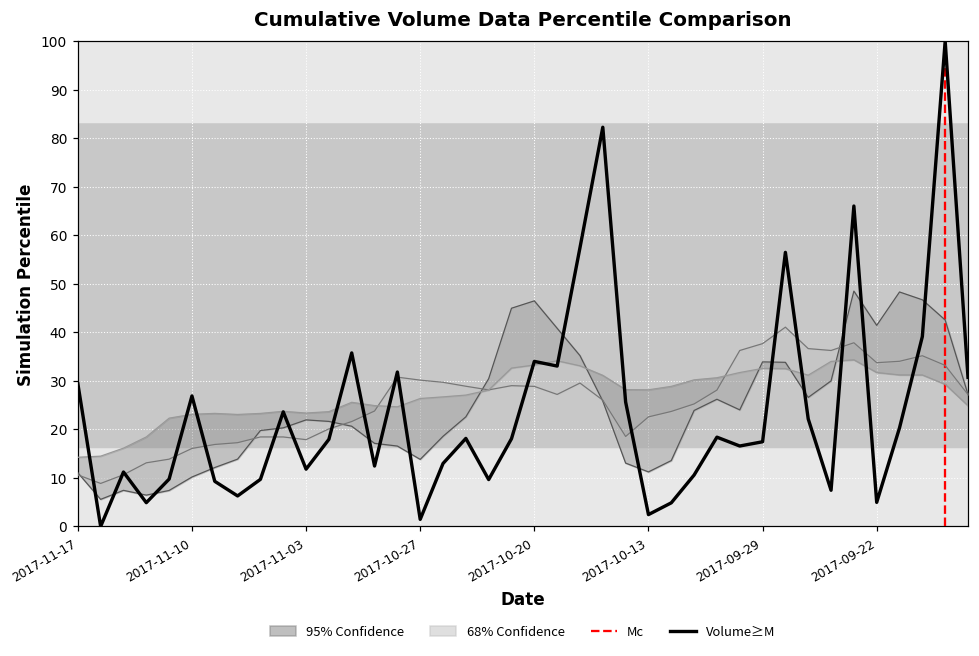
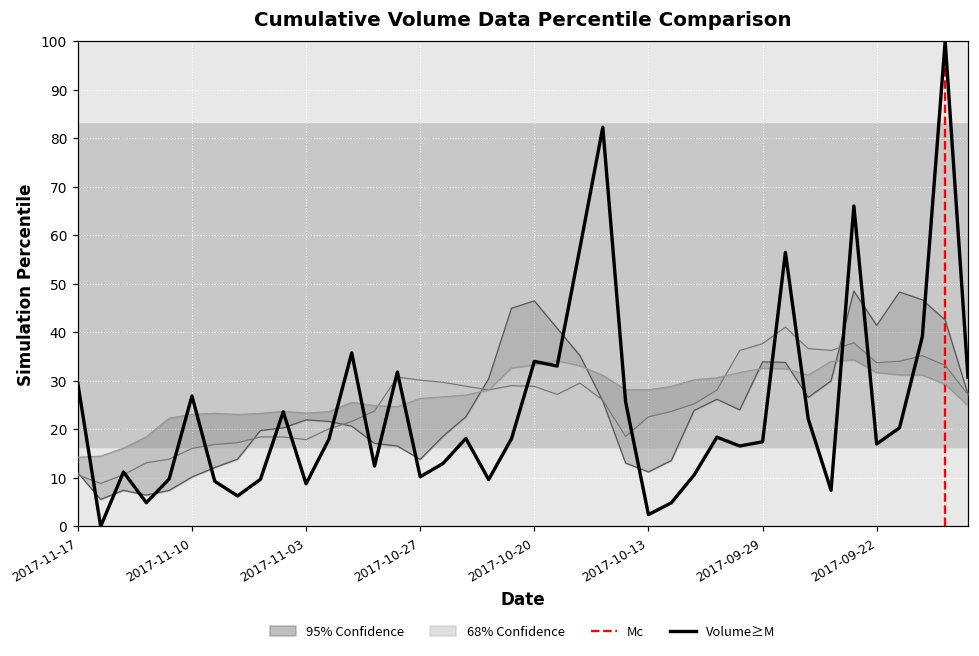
  {
    "Volume≥M": {
      "2017-11-17": 29,
      "2017-11-10": 27,
-     "2017-11-03": 12,
-     "2017-10-27": 1,
+     "2017-11-03": 9,
+     "2017-10-27": 10,
      "2017-10-20": 34,
      "2017-10-13": 2,
      "2017-09-29": 17,
-     "2017-09-22": 5
+     "2017-09-22": 17
    }
  }
